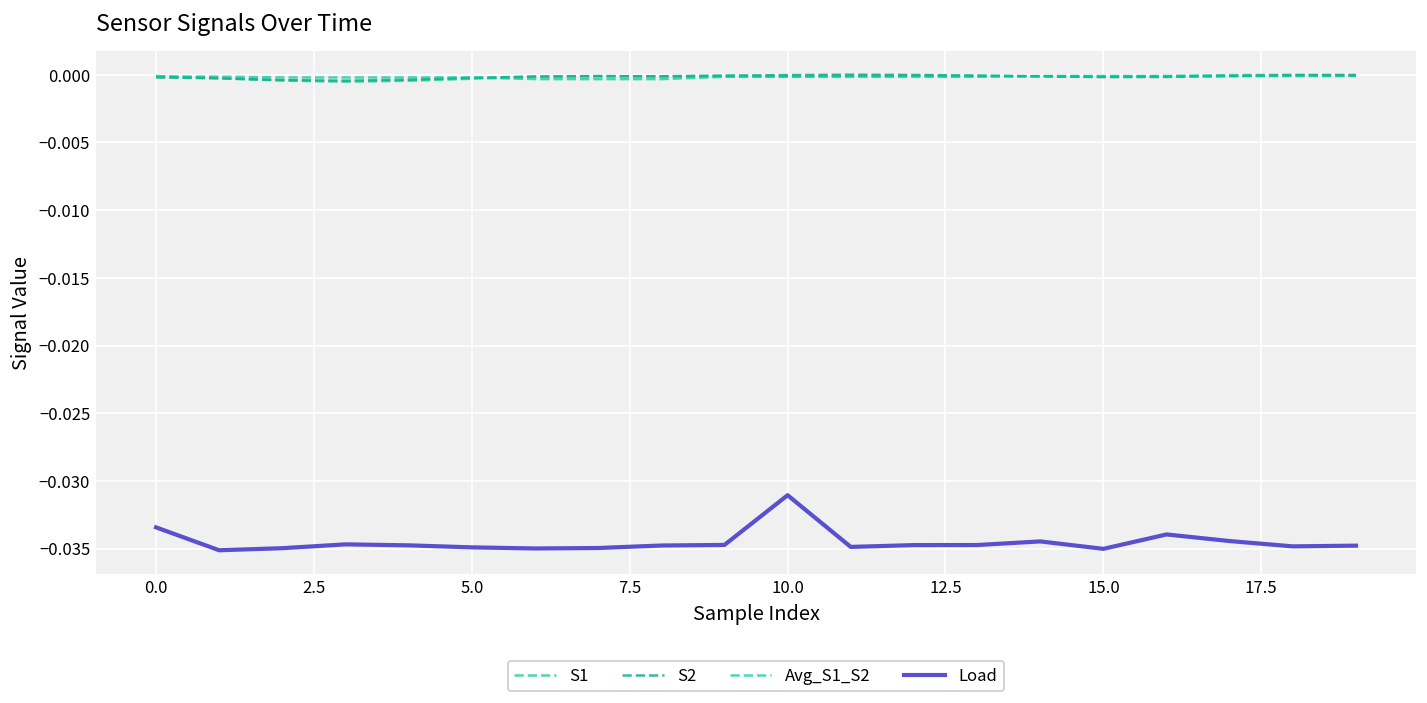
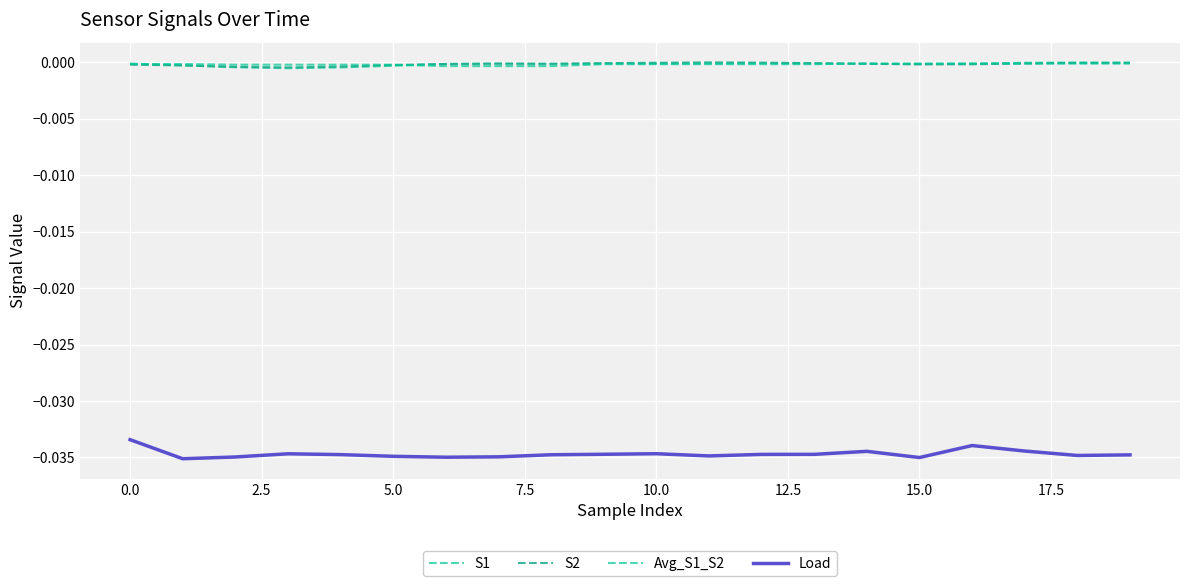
  {
    "Load": {
      "0.0": -0.0334,
      "5.0": -0.0349,
-     "10.0": -0.0311,
+     "10.0": -0.0347,
      "15.0": -0.0350
    }
  }
